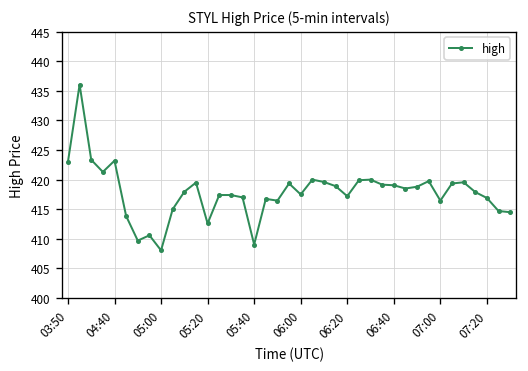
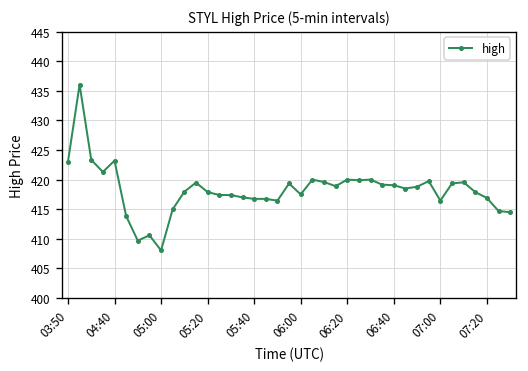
  {
    "03:50": 423,
    "04:40": 423,
    "05:00": 408,
-   "05:20": 413,
-   "05:40": 409,
+   "05:20": 418,
+   "05:40": 417,
    "06:00": 418,
-   "06:20": 417,
+   "06:20": 420,
    "06:40": 419,
    "07:00": 416,
    "07:20": 417
  }
